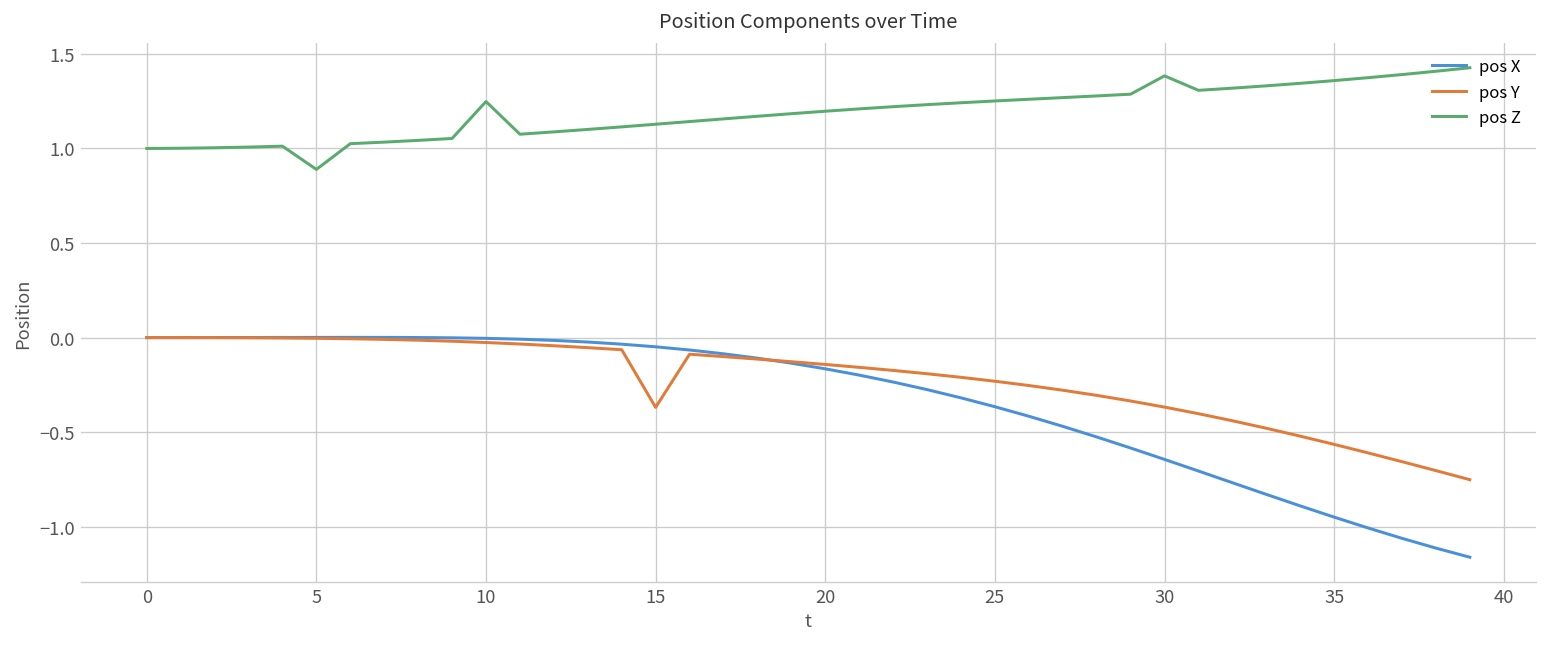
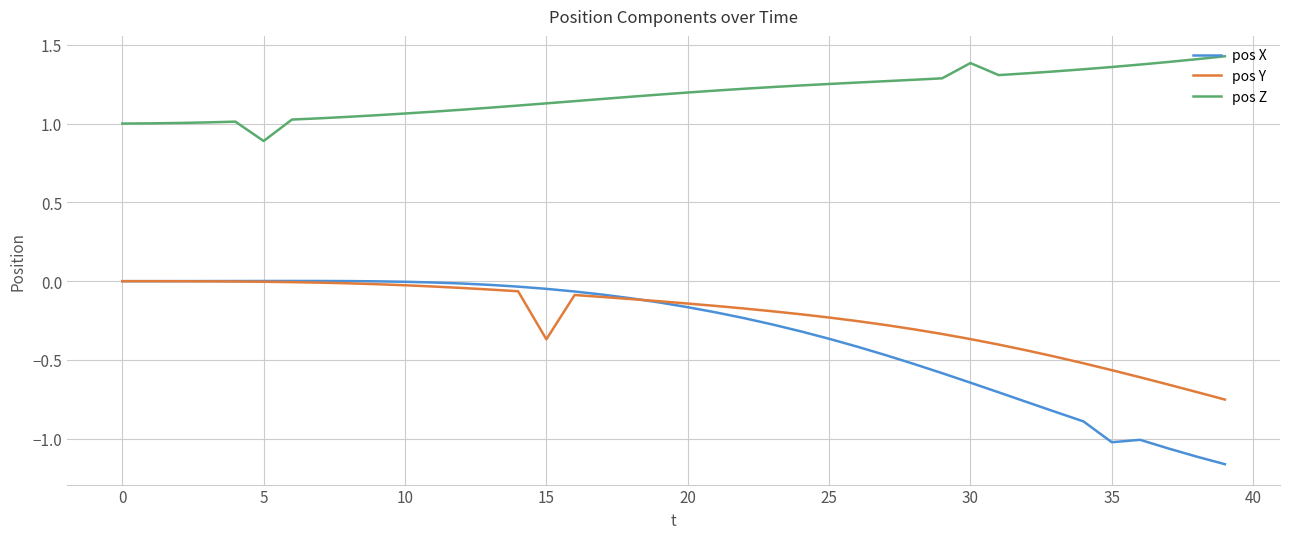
  {
    "pos X": {
      "10": 0.00,
      "15": -0.05,
      "20": -0.16,
      "25": -0.37,
      "30": -0.64,
-     "35": -0.95
+     "35": -1.02
    },
    "pos Y": {
      "10": -0.03,
      "15": -0.37,
      "20": -0.14,
      "25": -0.23,
      "30": -0.37,
      "35": -0.56
    },
    "pos Z": {
      "0": 1.00,
      "5": 0.89,
-     "10": 1.25,
+     "10": 1.06,
      "15": 1.13,
      "20": 1.20,
      "25": 1.25,
      "30": 1.38,
      "35": 1.36
    }
  }
